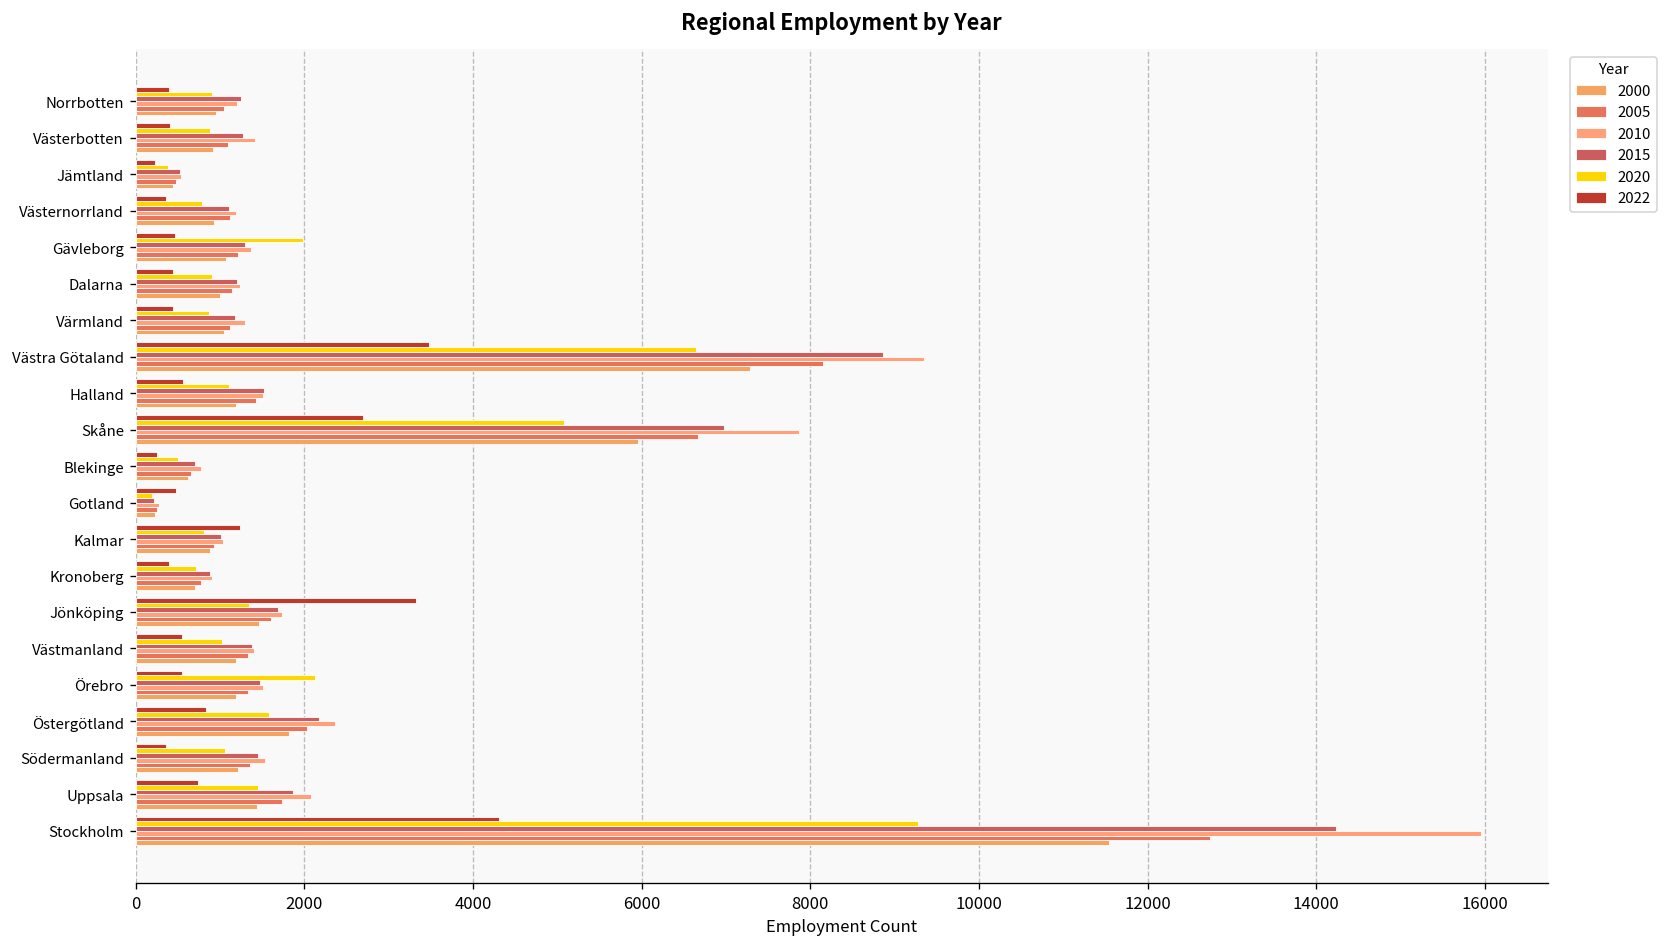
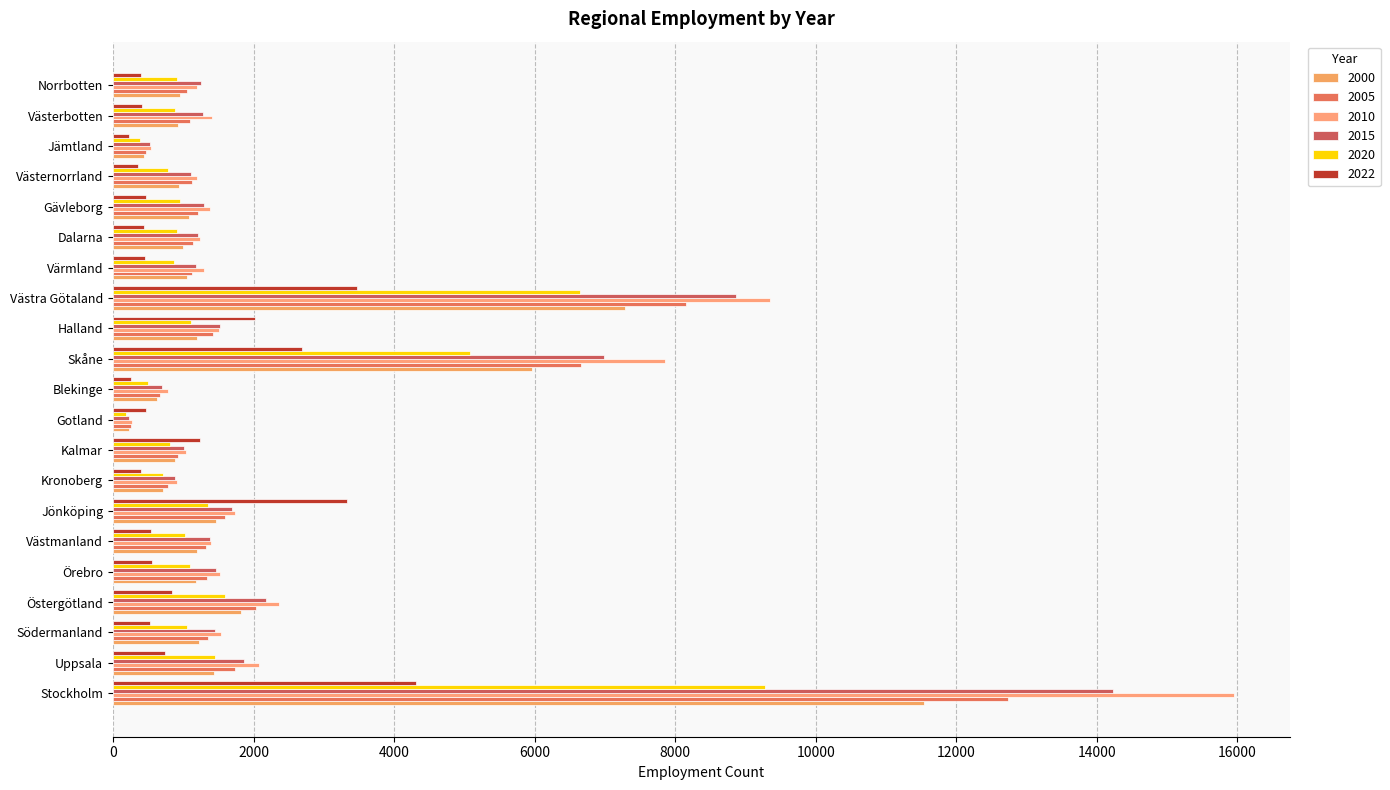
  {
    "2020": {
      "Norrbotten": 900,
      "Västerbotten": 900,
      "Jämtland": 400,
      "Västernorrland": 800,
-     "Gävleborg": 2000,
+     "Gävleborg": 1000,
      "Dalarna": 900,
      "Värmland": 900,
      "Västra Götaland": 6600,
      "Halland": 1100,
      "Skåne": 5100,
      "Blekinge": 500,
      "Gotland": 200,
      "Kalmar": 800,
      "Kronoberg": 700,
      "Jönköping": 1400,
      "Västmanland": 1000,
-     "Örebro": 2100,
+     "Örebro": 1100,
      "Östergötland": 1600,
      "Södermanland": 1100,
      "Uppsala": 1500,
      "Stockholm": 9300
    },
    "2022": {
      "Norrbotten": 400,
      "Västerbotten": 400,
      "Jämtland": 200,
      "Västernorrland": 400,
      "Gävleborg": 500,
      "Dalarna": 400,
      "Värmland": 400,
      "Västra Götaland": 3500,
-     "Halland": 600,
+     "Halland": 2000,
      "Skåne": 2700,
      "Blekinge": 300,
      "Gotland": 500,
      "Kalmar": 1200,
      "Kronoberg": 400,
      "Jönköping": 3300,
      "Västmanland": 500,
      "Örebro": 600,
      "Östergötland": 800,
-     "Södermanland": 400,
+     "Södermanland": 500,
      "Uppsala": 700,
      "Stockholm": 4300
    }
  }
